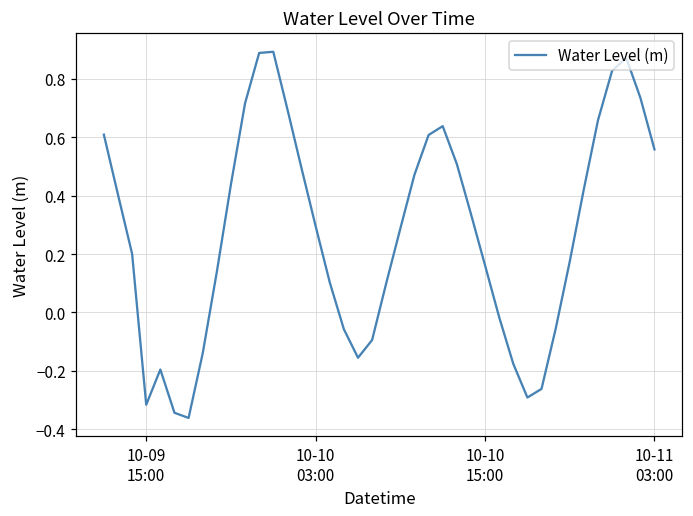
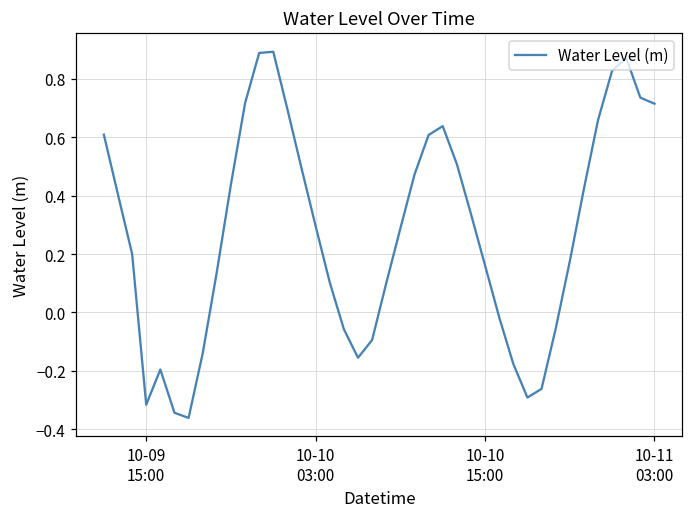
  {
    "10-09 15:00": -0.32,
    "10-10 03:00": 0.30,
    "10-10 15:00": 0.16,
-   "10-11 03:00": 0.56
+   "10-11 03:00": 0.72
  }
